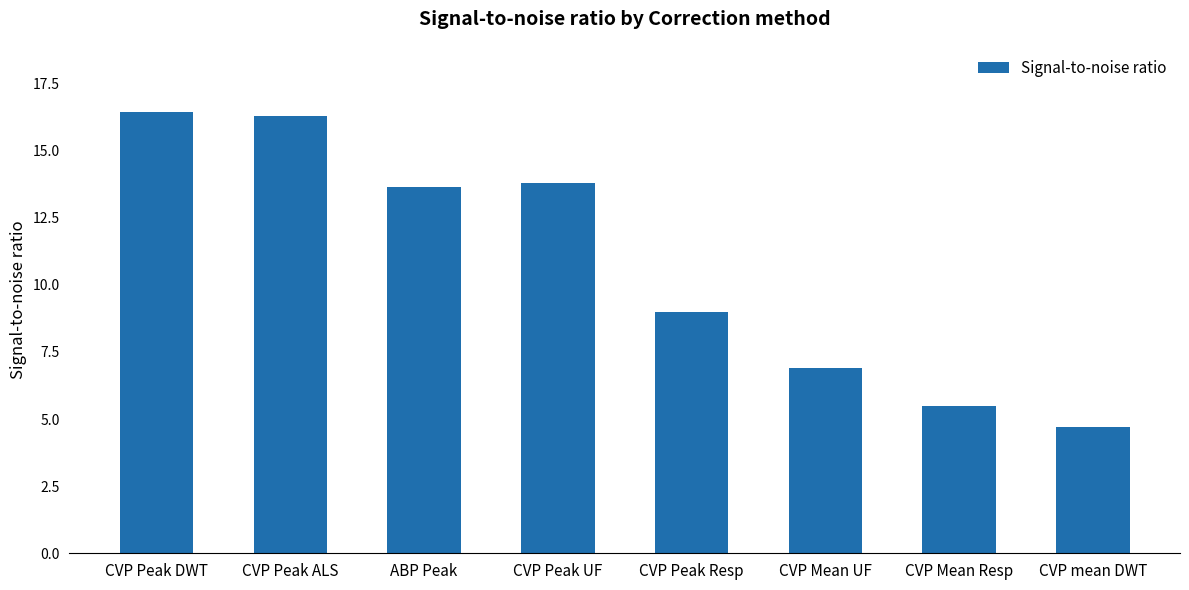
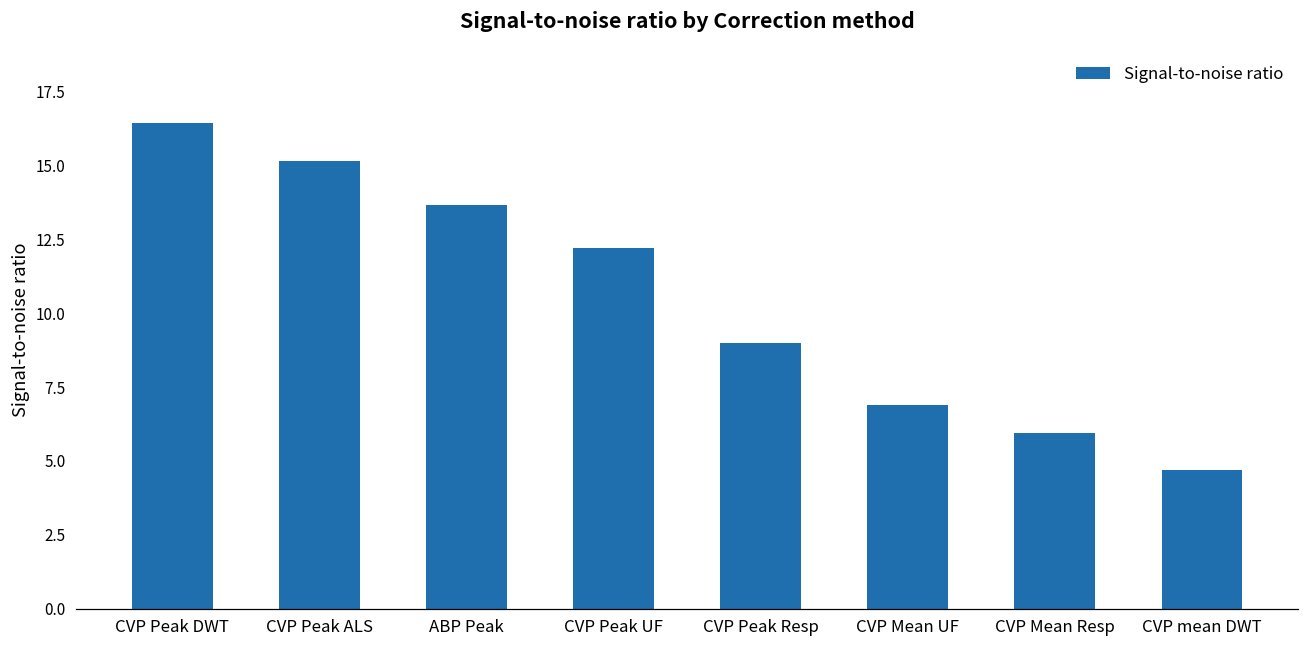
  {
    "CVP Peak DWT": 16.4,
-   "CVP Peak ALS": 16.3,
+   "CVP Peak ALS": 15.2,
    "ABP Peak": 13.7,
-   "CVP Peak UF": 13.8,
+   "CVP Peak UF": 12.2,
    "CVP Peak Resp": 9.0,
    "CVP Mean UF": 6.9,
-   "CVP Mean Resp": 5.5,
+   "CVP Mean Resp": 5.9,
    "CVP mean DWT": 4.7
  }
